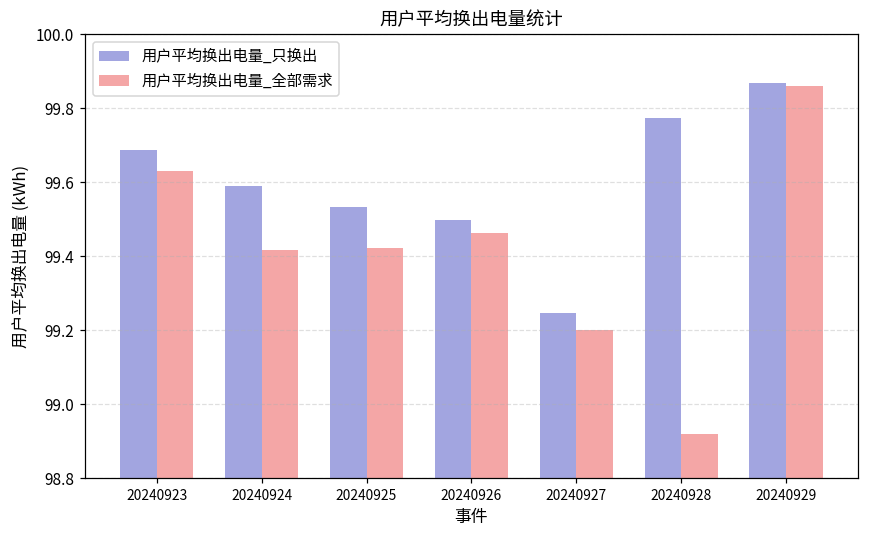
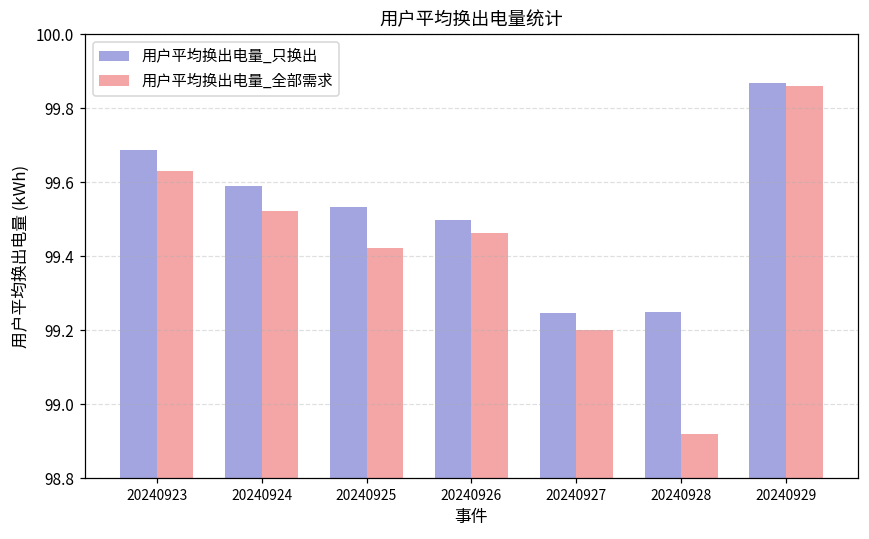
  {
    "用户平均换出电量_只换出": {
      "20240923": 99.69,
      "20240924": 99.59,
      "20240925": 99.53,
      "20240926": 99.50,
      "20240927": 99.25,
-     "20240928": 99.77,
+     "20240928": 99.25,
      "20240929": 99.87
    },
    "用户平均换出电量_全部需求": {
      "20240923": 99.63,
-     "20240924": 99.42,
+     "20240924": 99.52,
      "20240925": 99.42,
      "20240926": 99.46,
      "20240927": 99.20,
      "20240928": 98.92,
      "20240929": 99.86
    }
  }
